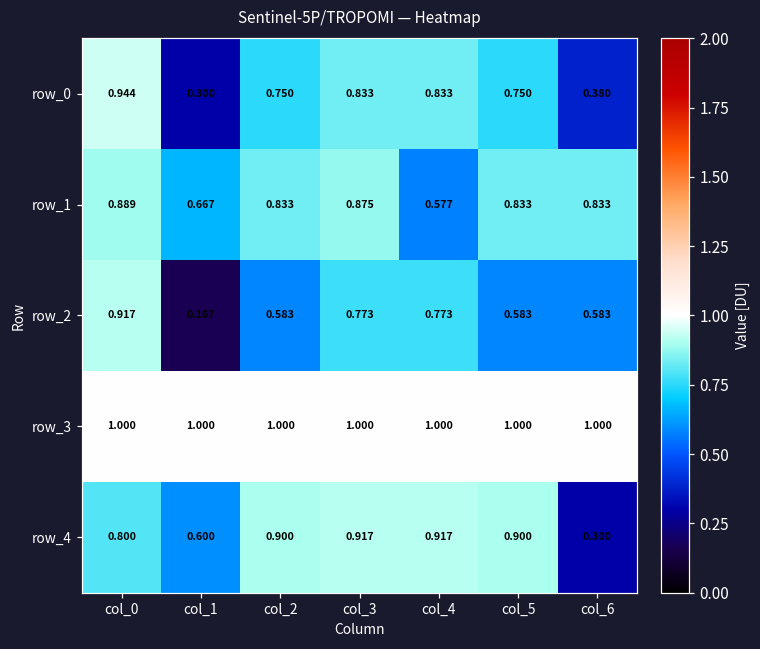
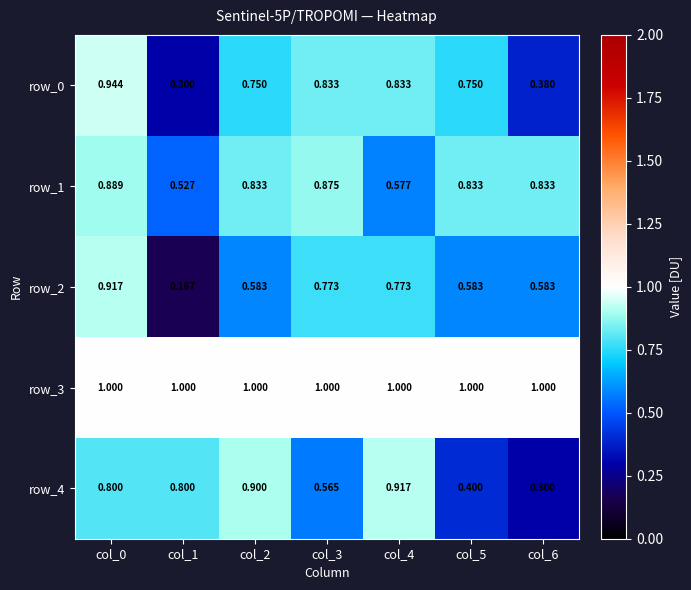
  {
    "row_0": {
      "col_0": 0.944,
      "col_1": 0.300,
      "col_2": 0.750,
      "col_3": 0.833,
      "col_4": 0.833,
      "col_5": 0.750,
      "col_6": 0.380
    },
    "row_1": {
      "col_0": 0.889,
-     "col_1": 0.667,
+     "col_1": 0.527,
      "col_2": 0.833,
      "col_3": 0.875,
      "col_4": 0.577,
      "col_5": 0.833,
      "col_6": 0.833
    },
    "row_2": {
      "col_0": 0.917,
      "col_1": 0.167,
      "col_2": 0.583,
      "col_3": 0.773,
      "col_4": 0.773,
      "col_5": 0.583,
      "col_6": 0.583
    },
    "row_3": {
      "col_0": 1.000,
      "col_1": 1.000,
      "col_2": 1.000,
      "col_3": 1.000,
      "col_4": 1.000,
      "col_5": 1.000,
      "col_6": 1.000
    },
    "row_4": {
      "col_0": 0.800,
-     "col_1": 0.600,
+     "col_1": 0.800,
      "col_2": 0.900,
-     "col_3": 0.917,
+     "col_3": 0.565,
      "col_4": 0.917,
-     "col_5": 0.900,
+     "col_5": 0.400,
      "col_6": 0.300
    }
  }
